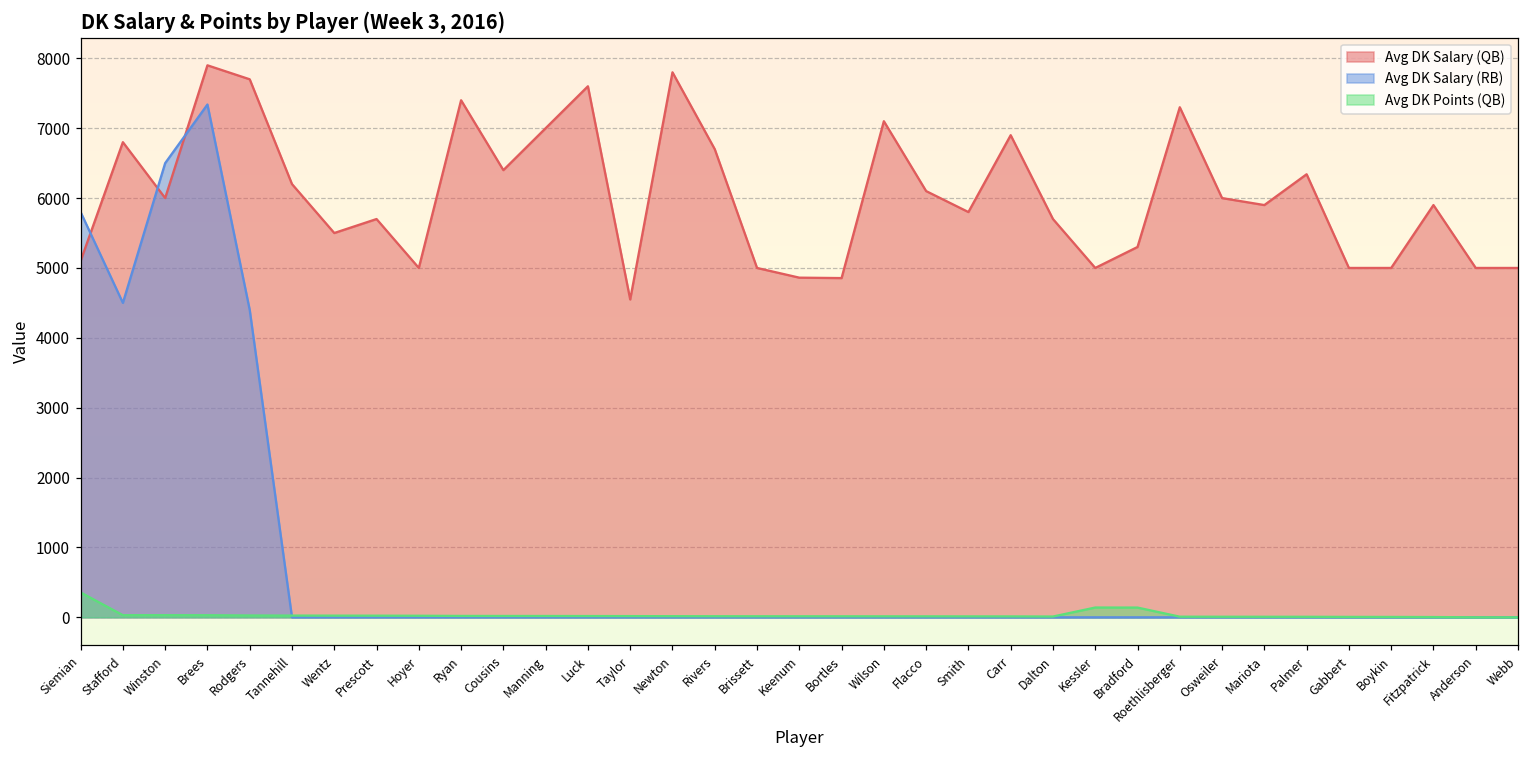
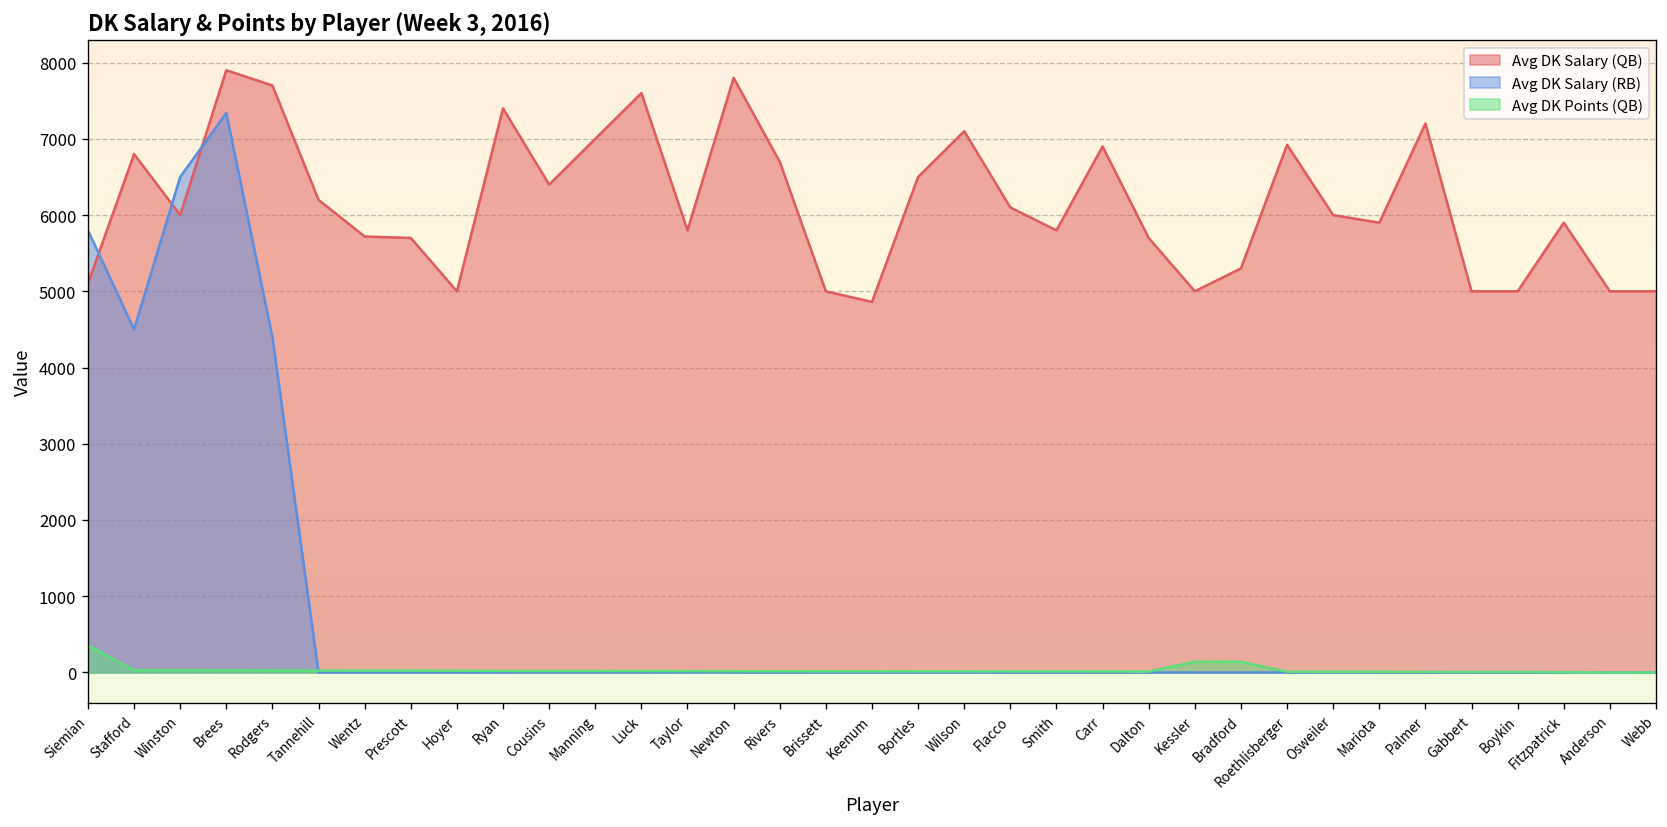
  {
    "Avg DK Salary (QB)": {
      "Siemian": 5100,
      "Stafford": 6800,
      "Winston": 6000,
      "Brees": 7900,
      "Rodgers": 7700,
      "Tannehill": 6200,
-     "Wentz": 5500,
+     "Wentz": 5700,
      "Prescott": 5700,
      "Hoyer": 5000,
      "Ryan": 7400,
      "Cousins": 6400,
      "Manning": 7000,
      "Luck": 7600,
-     "Taylor": 4500,
+     "Taylor": 5800,
      "Newton": 7800,
      "Rivers": 6700,
      "Brissett": 5000,
      "Keenum": 4900,
-     "Bortles": 4900,
+     "Bortles": 6500,
      "Wilson": 7100,
      "Flacco": 6100,
      "Smith": 5800,
      "Carr": 6900,
      "Dalton": 5700,
      "Kessler": 5000,
      "Bradford": 5300,
-     "Roethlisberger": 7300,
+     "Roethlisberger": 6900,
      "Osweiler": 6000,
      "Mariota": 5900,
-     "Palmer": 6300,
+     "Palmer": 7200,
      "Gabbert": 5000,
      "Boykin": 5000,
      "Fitzpatrick": 5900,
      "Anderson": 5000,
      "Webb": 5000
    },
    "Avg DK Salary (RB)": {
      "Siemian": 5800,
      "Stafford": 4500,
      "Winston": 6500,
      "Brees": 7300,
      "Rodgers": 4400,
      "Kessler": 0,
      "Bradford": 0
    },
    "Avg DK Points (QB)": {
      "Siemian": 400,
      "Stafford": 0,
      "Winston": 0,
      "Brees": 0,
      "Rodgers": 0,
      "Kessler": 100,
      "Bradford": 100
    }
  }
